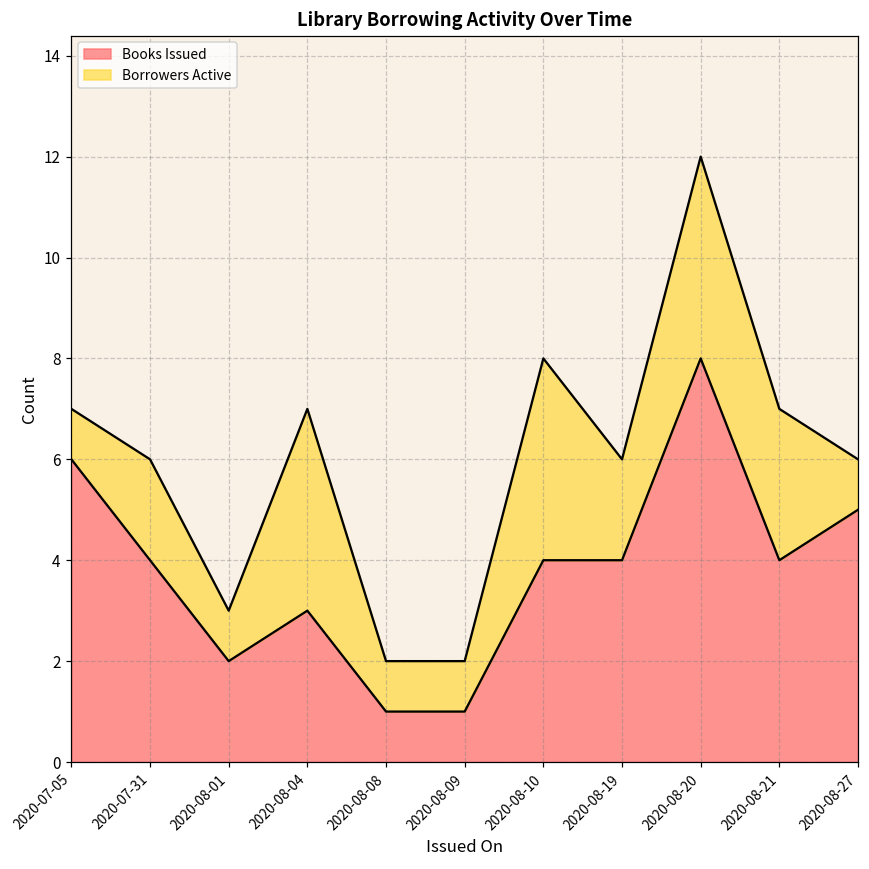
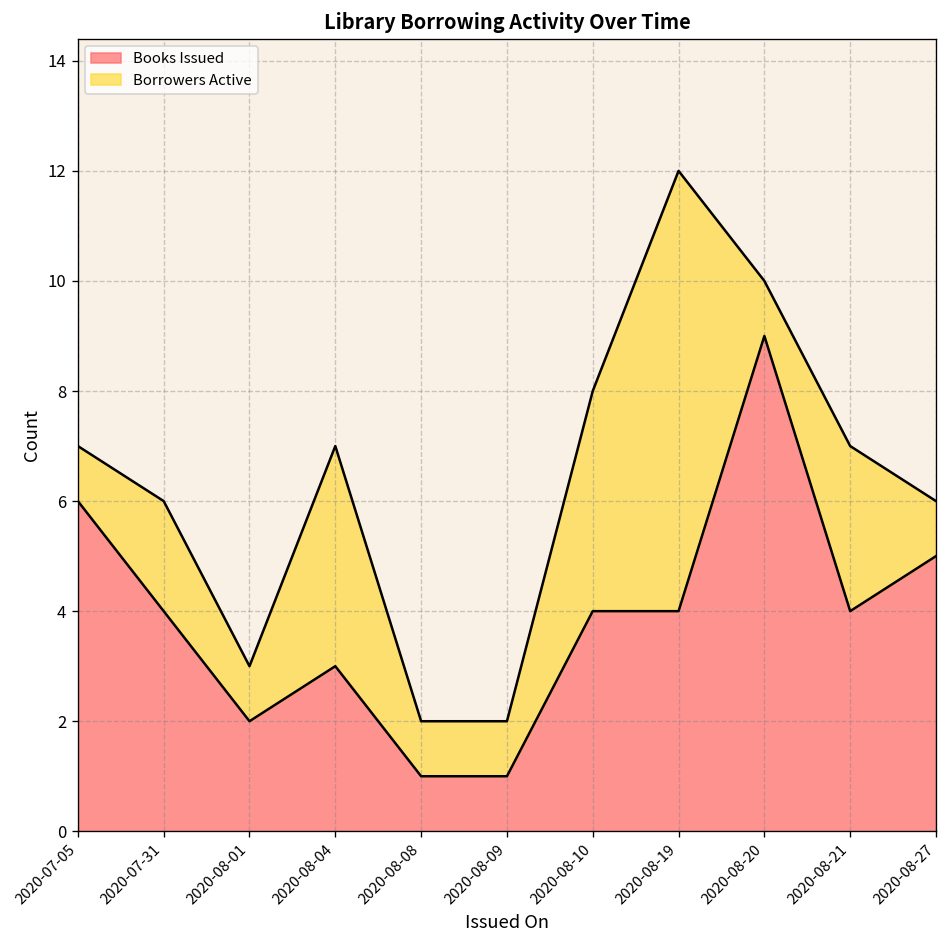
  {
    "Books Issued": {
      "2020-07-05": 6,
      "2020-07-31": 4,
      "2020-08-01": 2,
      "2020-08-04": 3,
      "2020-08-08": 1,
      "2020-08-09": 1,
      "2020-08-10": 4,
      "2020-08-19": 4,
-     "2020-08-20": 8,
+     "2020-08-20": 9,
      "2020-08-21": 4,
      "2020-08-27": 5
    },
    "Borrowers Active": {
      "2020-07-05": 1,
      "2020-07-31": 2,
      "2020-08-01": 1,
      "2020-08-04": 4,
      "2020-08-08": 1,
      "2020-08-09": 1,
      "2020-08-10": 4,
-     "2020-08-19": 2,
-     "2020-08-20": 4,
+     "2020-08-19": 8,
+     "2020-08-20": 1,
      "2020-08-21": 3,
      "2020-08-27": 1
    }
  }
